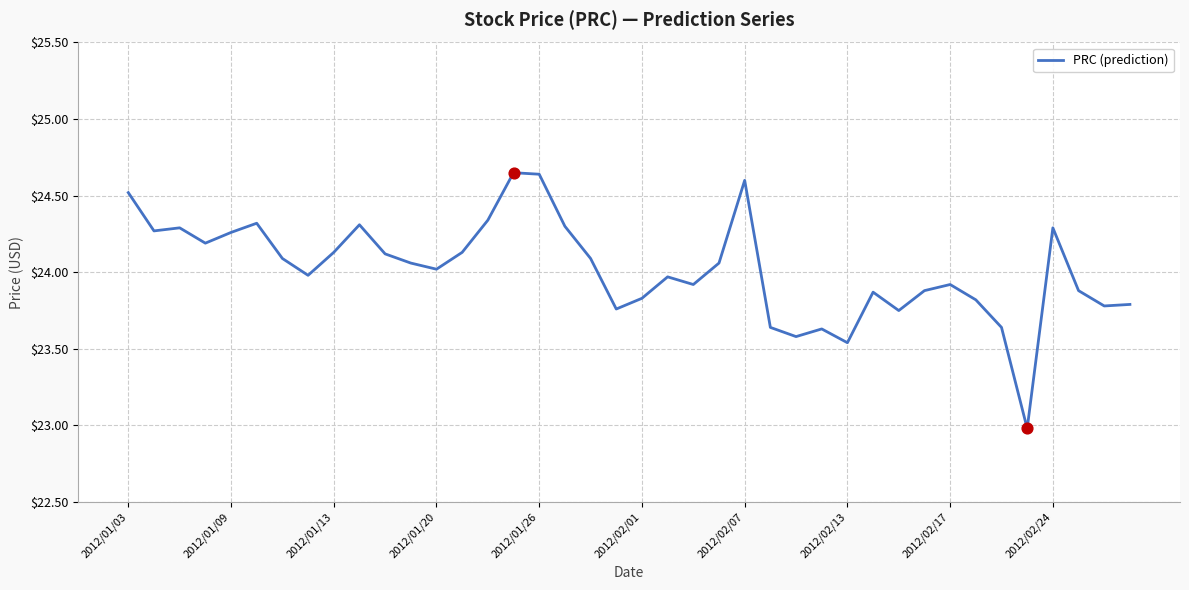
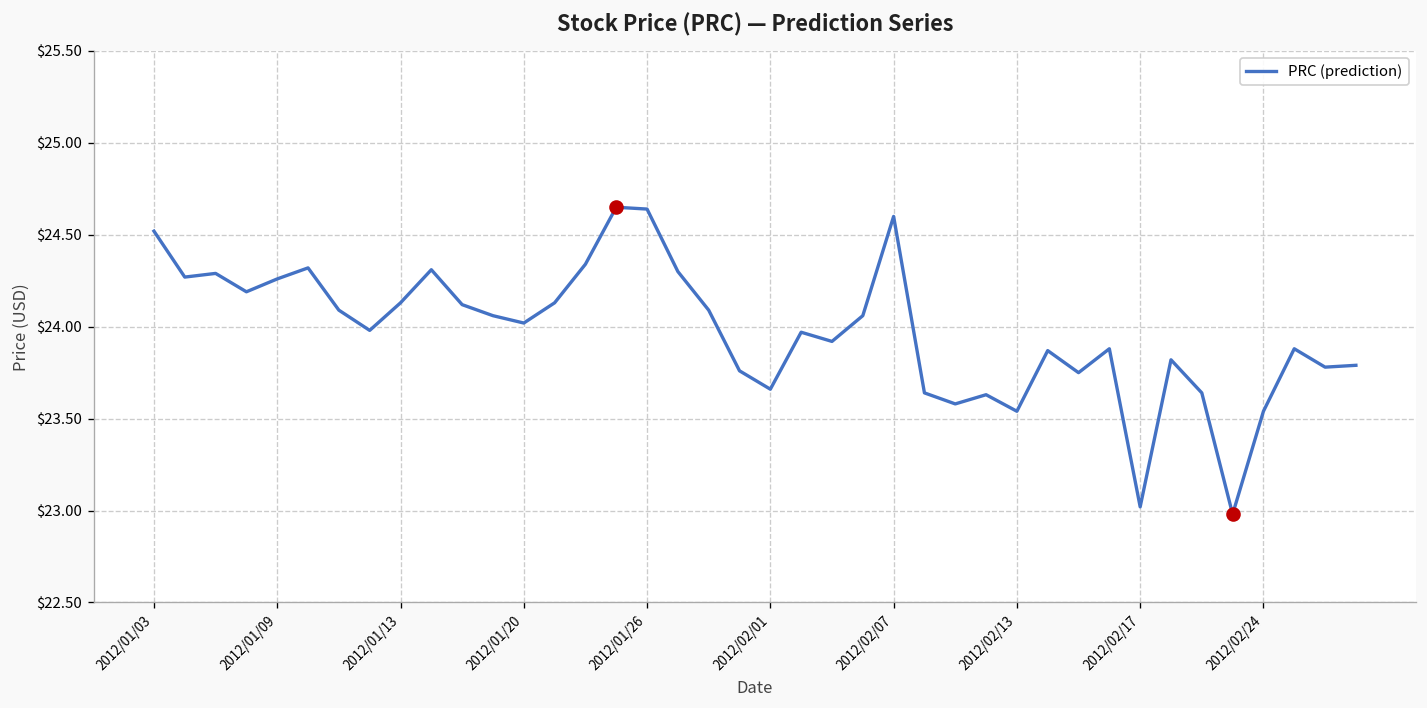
  {
    "PRC (prediction)": {
      "2012/01/03": "$24.52",
      "2012/01/09": "$24.26",
      "2012/01/13": "$24.13",
      "2012/01/20": "$24.02",
      "2012/01/26": "$24.64",
-     "2012/02/01": "$23.83",
+     "2012/02/01": "$23.66",
      "2012/02/07": "$24.60",
      "2012/02/13": "$23.54",
-     "2012/02/17": "$23.92",
-     "2012/02/24": "$24.29"
+     "2012/02/17": "$23.02",
+     "2012/02/24": "$23.54"
    }
  }
